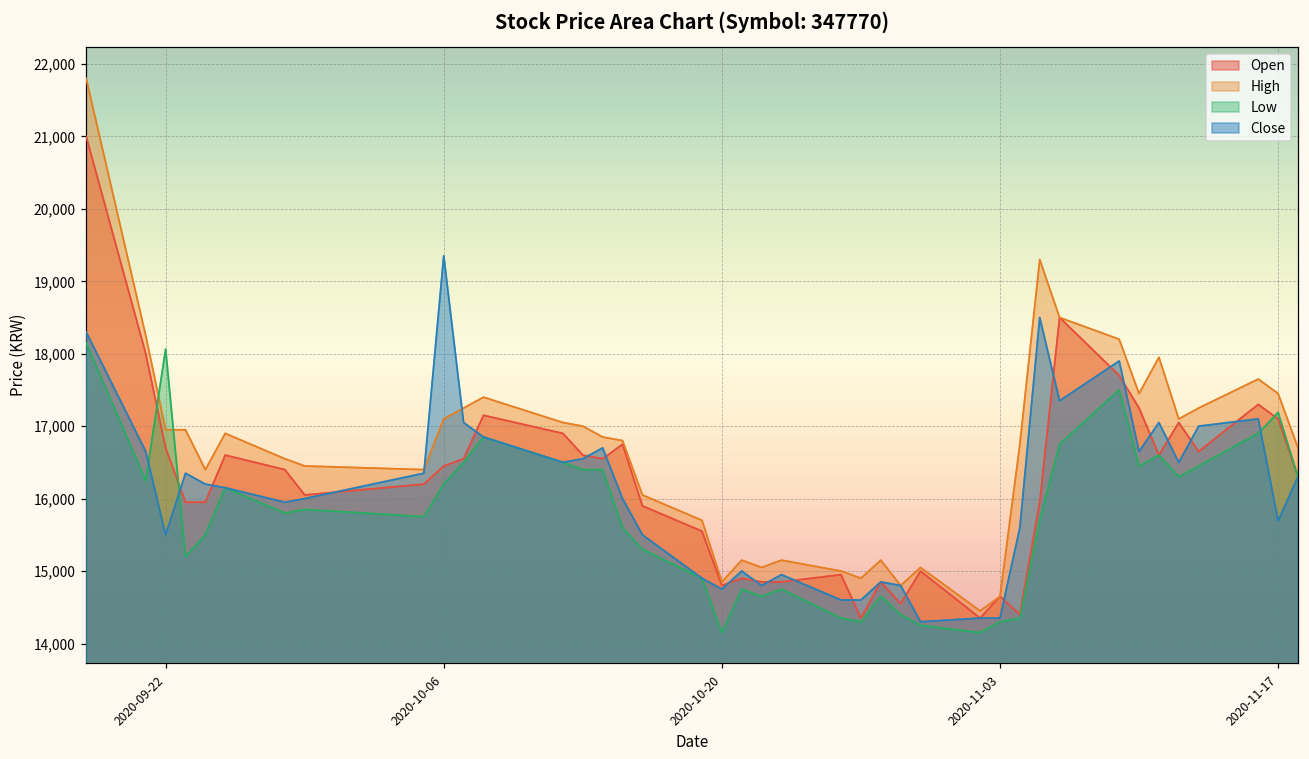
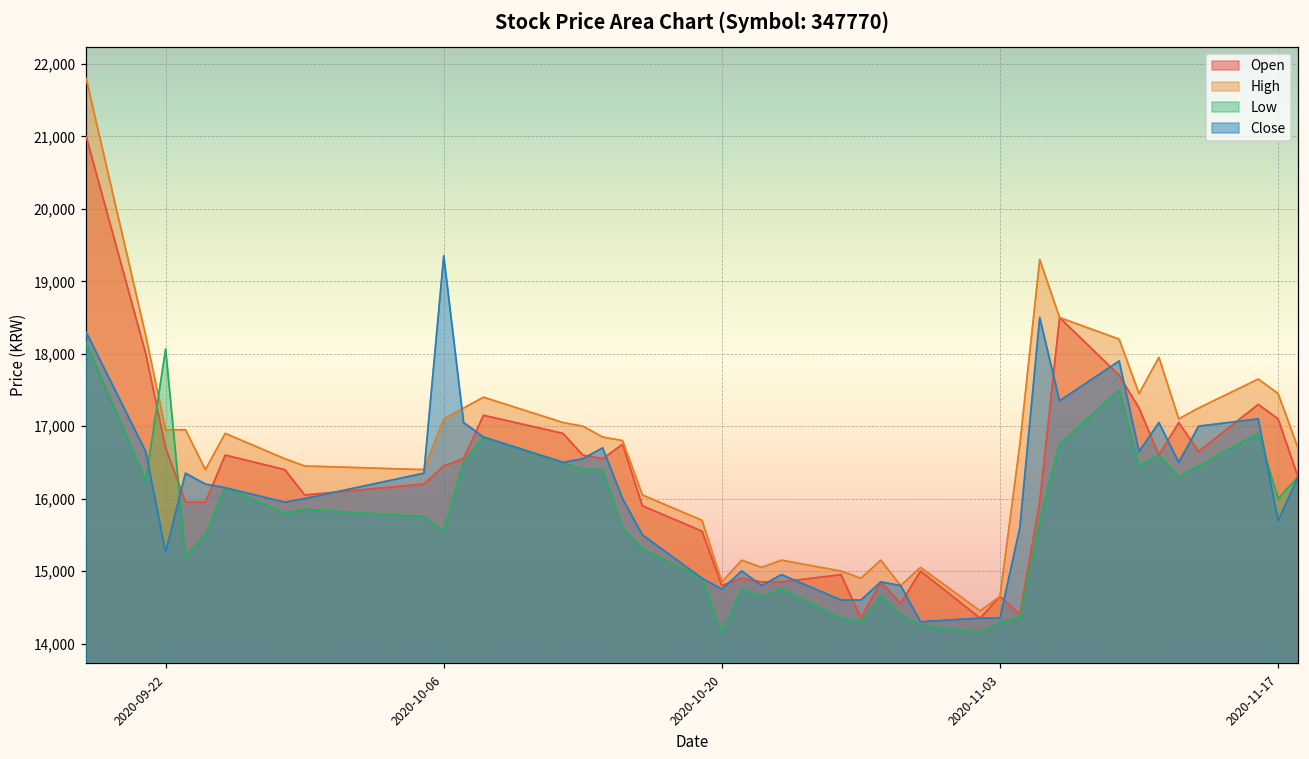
  {
    "Low": {
      "2020-09-22": "18,100",
-     "2020-10-06": "16,200",
+     "2020-10-06": "15,600",
      "2020-10-20": "14,200",
      "2020-11-03": "14,300",
-     "2020-11-17": "17,200"
+     "2020-11-17": "16,000"
    },
    "Close": {
-     "2020-09-22": "15,500",
+     "2020-09-22": "15,300",
      "2020-10-06": "19,400",
      "2020-10-20": "14,800",
      "2020-11-03": "14,400",
      "2020-11-17": "15,700"
    }
  }
